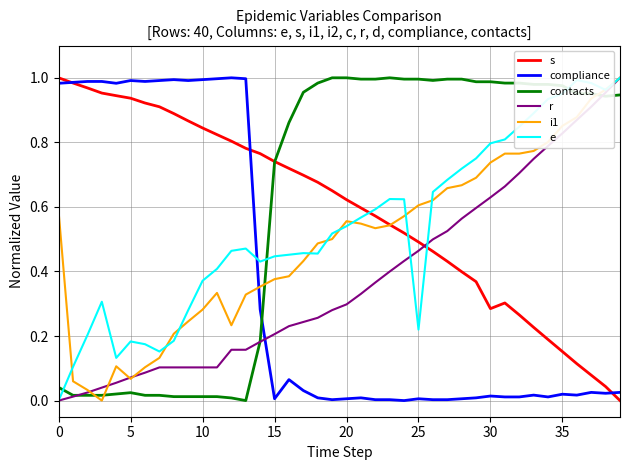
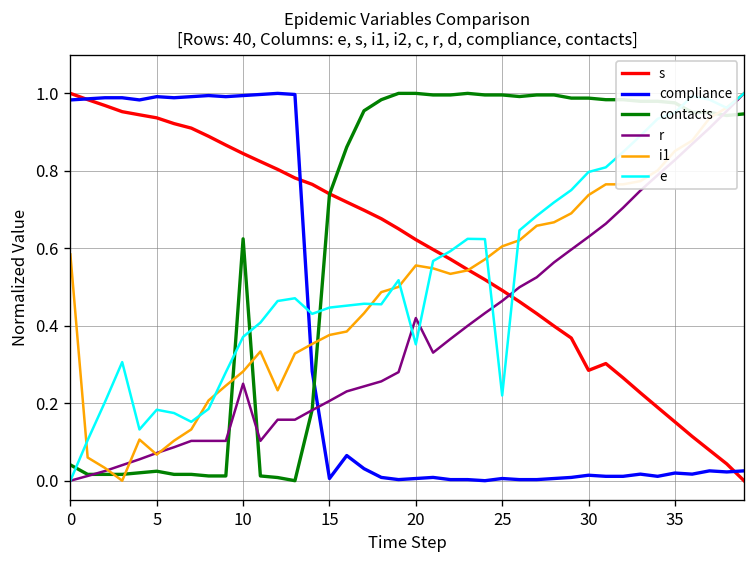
  {
    "s": {
      "0": 1.00,
      "5": 0.94,
      "10": 0.84,
      "20": 0.62,
      "25": 0.49,
      "30": 0.28,
      "35": 0.15
    },
    "compliance": {
      "0": 0.98,
      "5": 0.99,
      "10": 0.99,
      "15": 0.01,
      "20": 0.01,
      "25": 0.01,
      "30": 0.01,
      "35": 0.02
    },
    "contacts": {
      "0": 0.04,
      "5": 0.02,
-     "10": 0.01,
+     "10": 0.62,
      "20": 1.00,
      "25": 1.00,
      "30": 0.99
    },
    "r": {
-     "10": 0.10,
+     "10": 0.25,
      "15": 0.21,
-     "20": 0.30,
+     "20": 0.42,
      "25": 0.46,
      "30": 0.63
    },
    "i1": {
      "0": 0.58,
      "10": 0.28,
      "15": 0.38,
      "20": 0.56,
      "25": 0.61,
      "30": 0.74
    },
    "e": {
      "5": 0.18,
      "10": 0.37,
      "15": 0.45,
-     "20": 0.54,
+     "20": 0.35,
      "25": 0.22,
      "30": 0.80
    }
  }
